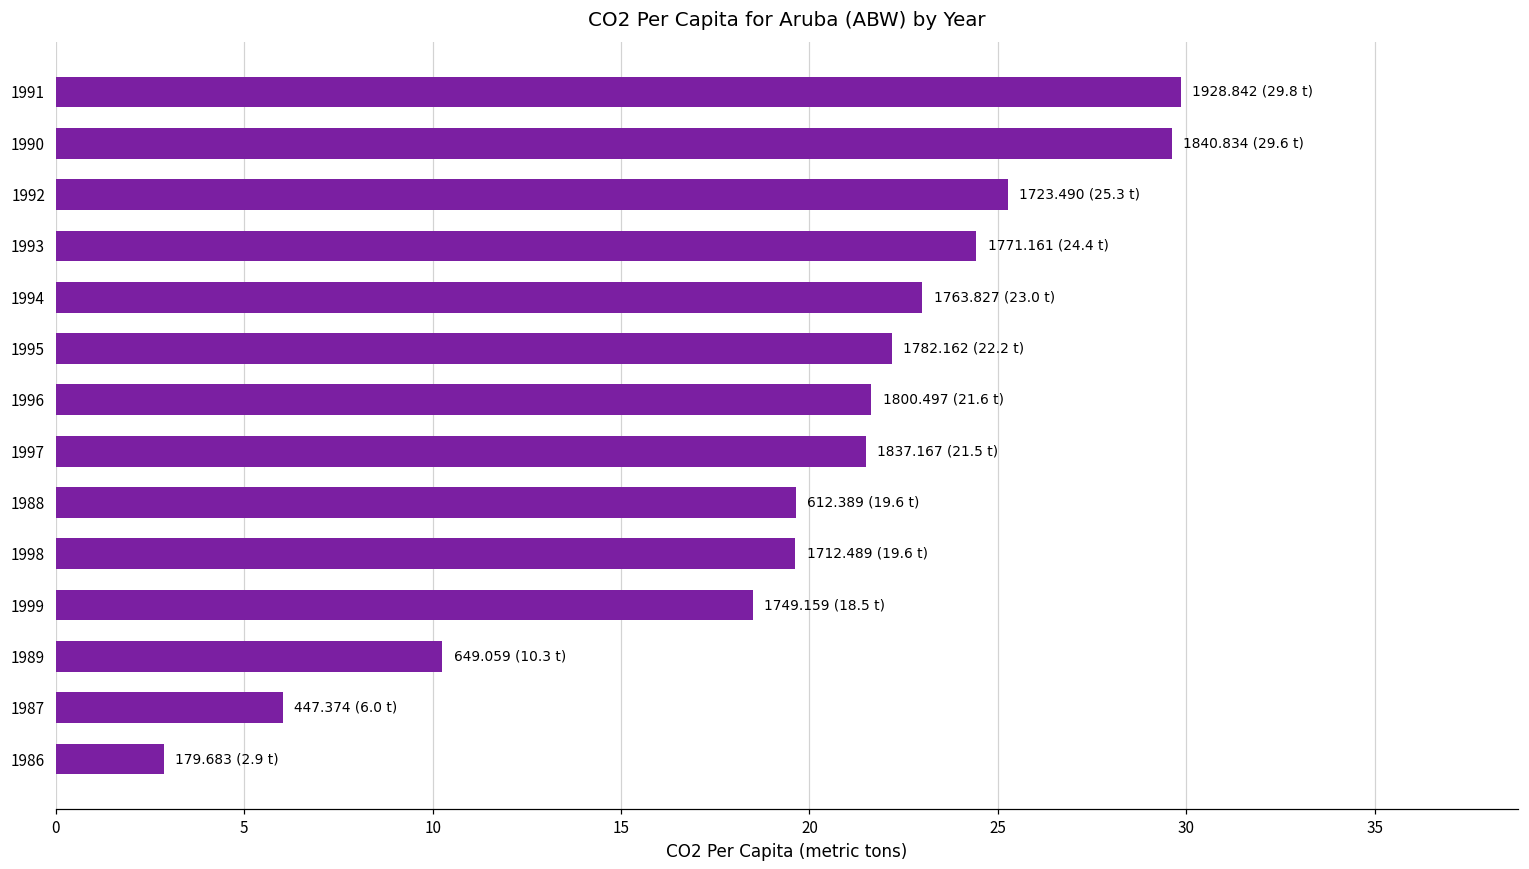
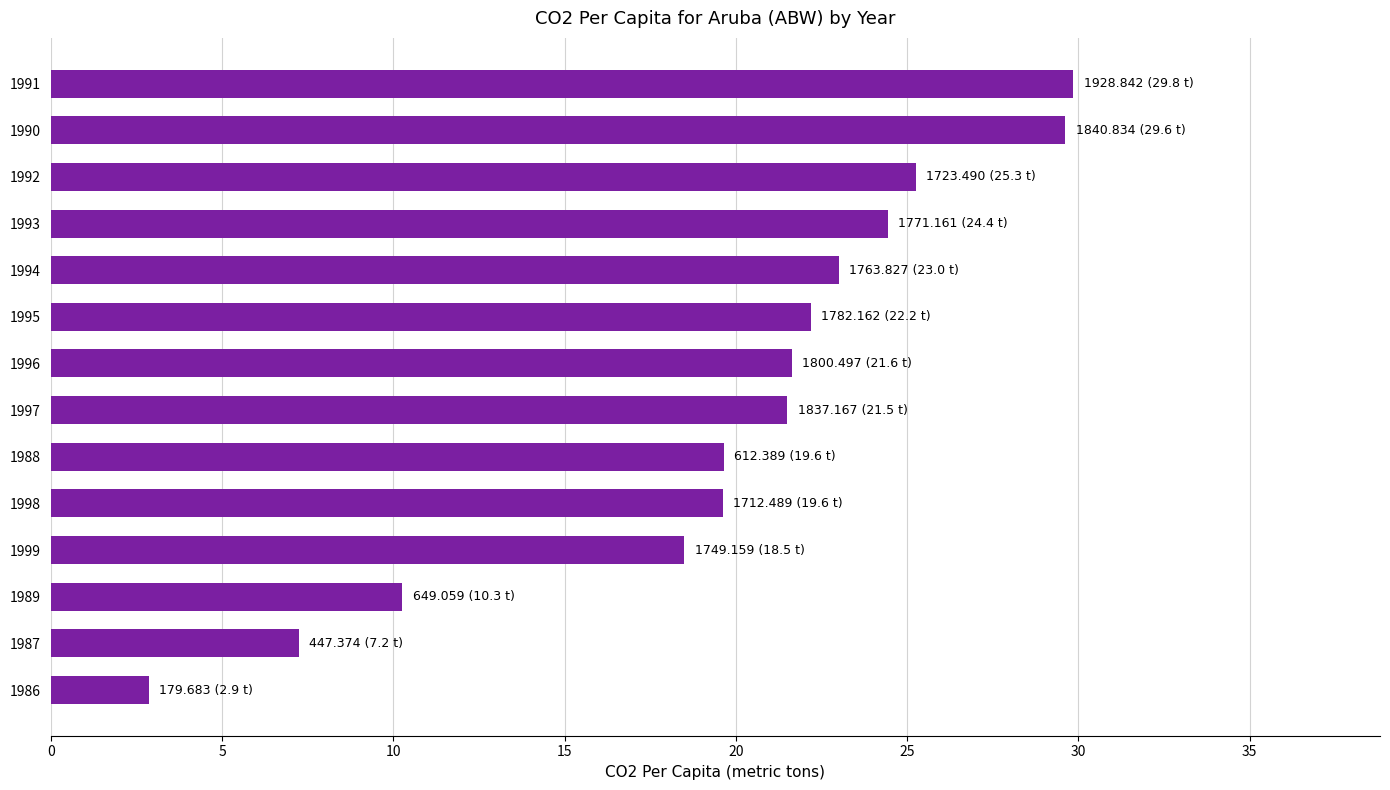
  {
    "1991": "(29.8 t)",
    "1990": "(29.6 t)",
    "1992": "(25.3 t)",
    "1993": "(24.4 t)",
    "1994": "(23.0 t)",
    "1995": "(22.2 t)",
    "1996": "(21.6 t)",
    "1997": "(21.5 t)",
    "1988": "(19.6 t)",
    "1998": "(19.6 t)",
    "1999": "(18.5 t)",
    "1989": "(10.3 t)",
-   "1987": "(6.0 t)",
+   "1987": "(7.2 t)",
    "1986": "(2.9 t)"
  }
